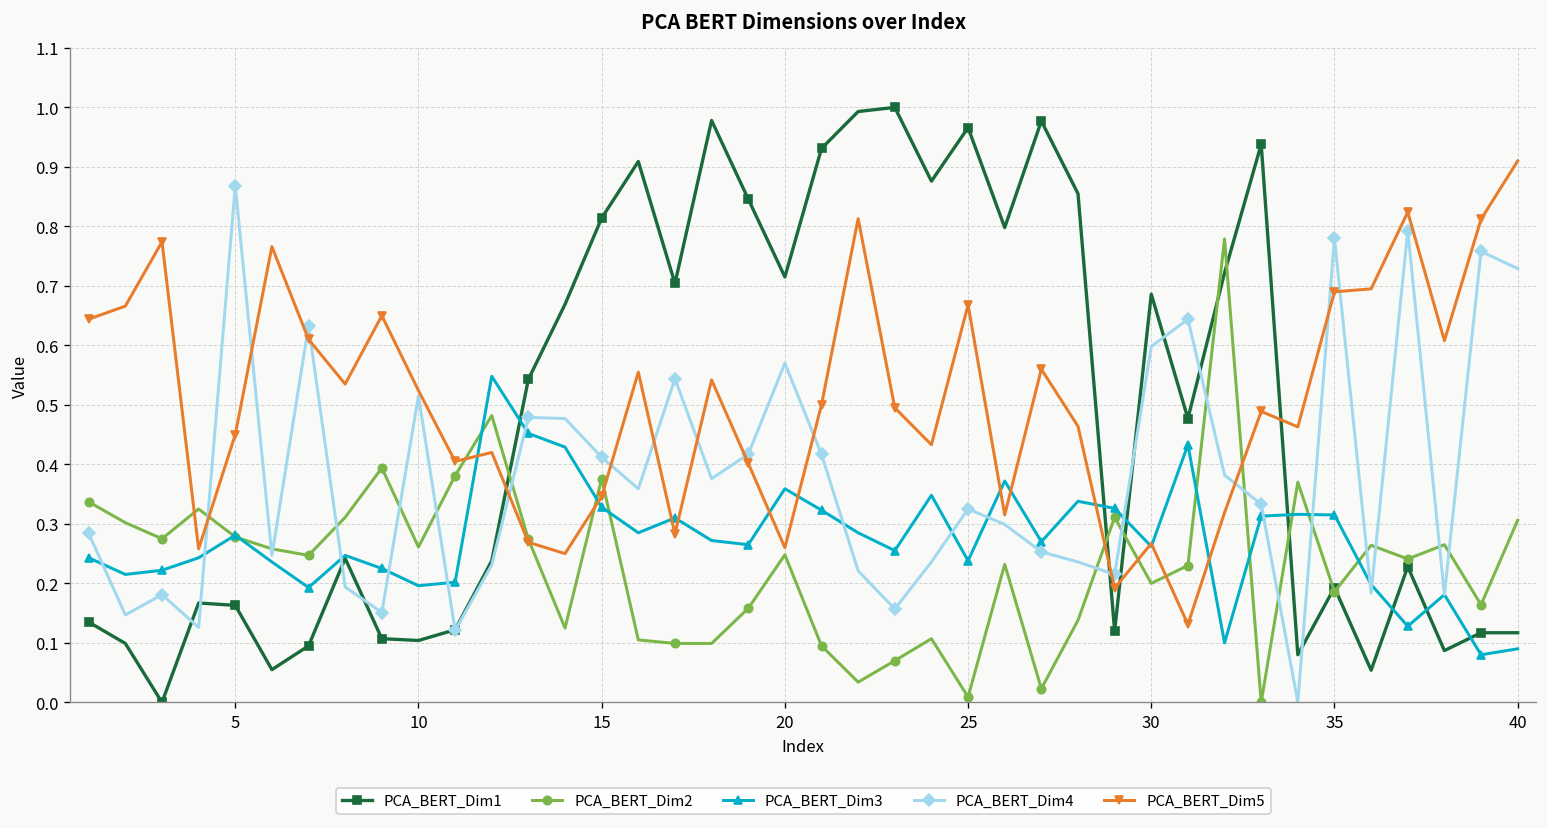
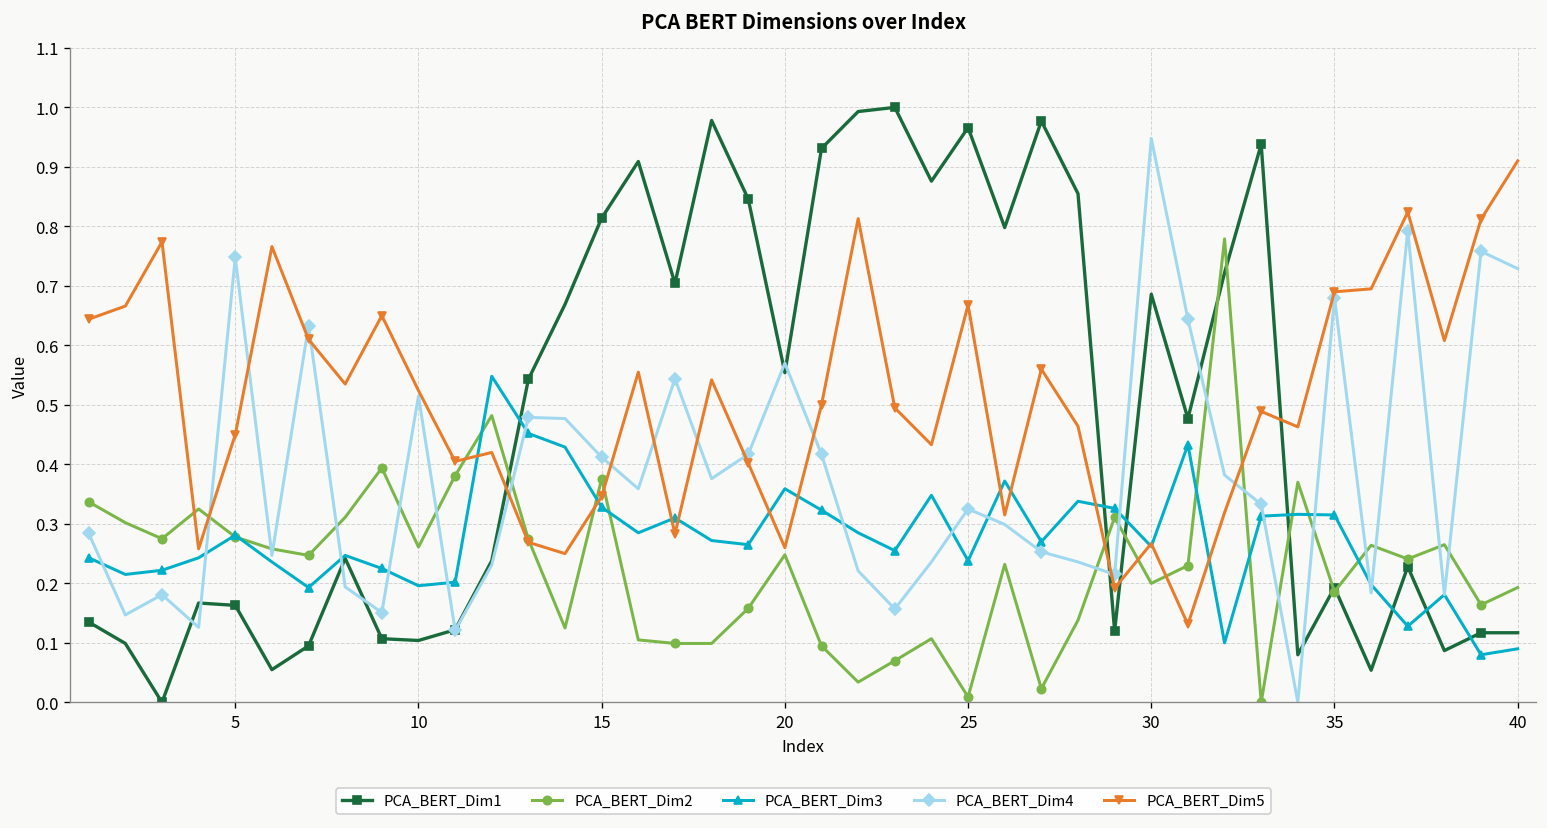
  {
    "PCA_BERT_Dim1": {
      "5": 0.16,
      "10": 0.10,
      "15": 0.81,
-     "20": 0.72,
+     "20": 0.55,
      "25": 0.97,
      "30": 0.69,
      "35": 0.19,
      "40": 0.12
    },
    "PCA_BERT_Dim2": {
      "10": 0.26,
      "15": 0.38,
      "20": 0.25,
      "25": 0.01,
      "30": 0.20,
      "35": 0.19,
-     "40": 0.31
+     "40": 0.19
    },
    "PCA_BERT_Dim3": {
      "10": 0.20,
      "15": 0.33,
      "20": 0.36,
      "25": 0.24,
      "35": 0.32,
      "40": 0.09
    },
    "PCA_BERT_Dim4": {
-     "5": 0.87,
+     "5": 0.75,
      "10": 0.52,
      "15": 0.41,
      "20": 0.57,
      "25": 0.33,
-     "30": 0.60,
-     "35": 0.78,
+     "30": 0.95,
+     "35": 0.68,
      "40": 0.73
    },
    "PCA_BERT_Dim5": {
      "5": 0.45,
      "10": 0.52,
      "15": 0.35,
      "20": 0.26,
      "25": 0.67,
      "35": 0.69,
      "40": 0.91
    }
  }
